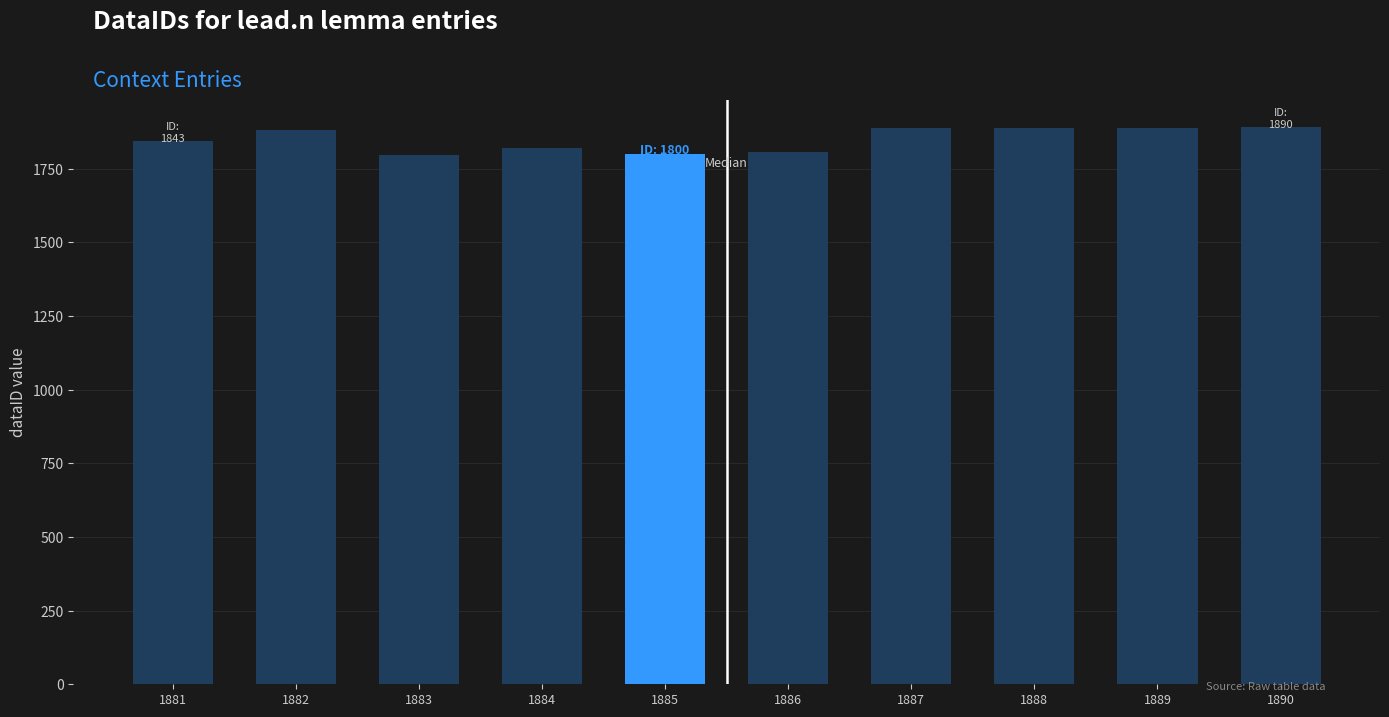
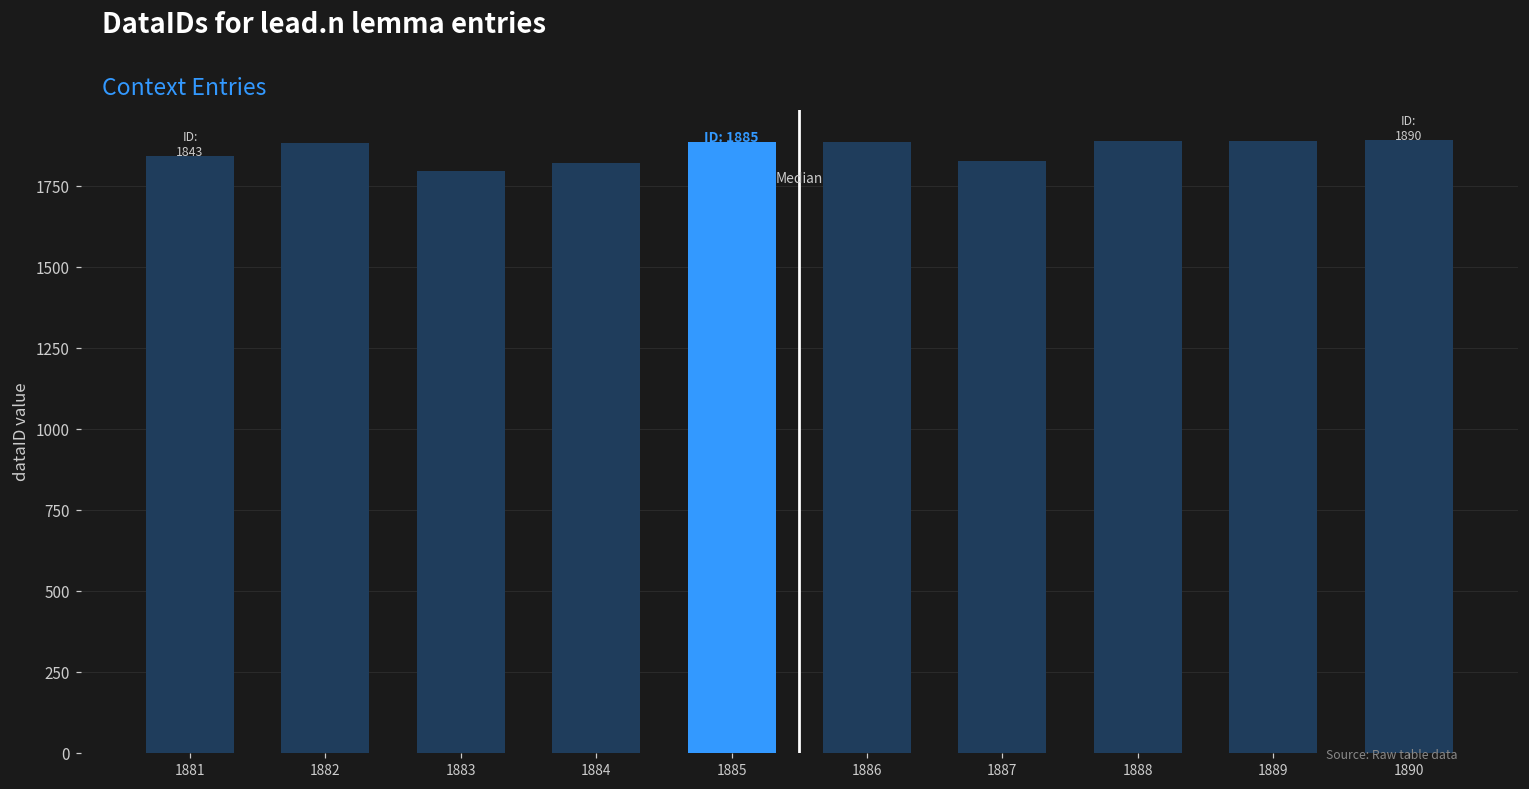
  {
    "1881": 1843,
-   "1885": 1800,
-   "1886": 1810,
-   "1887": 1890,
+   "1885": 1885,
+   "1886": 1890,
+   "1887": 1830,
    "1890": 1890
  }
